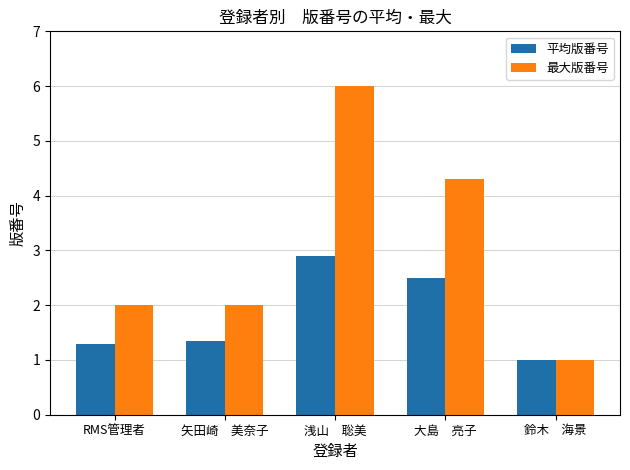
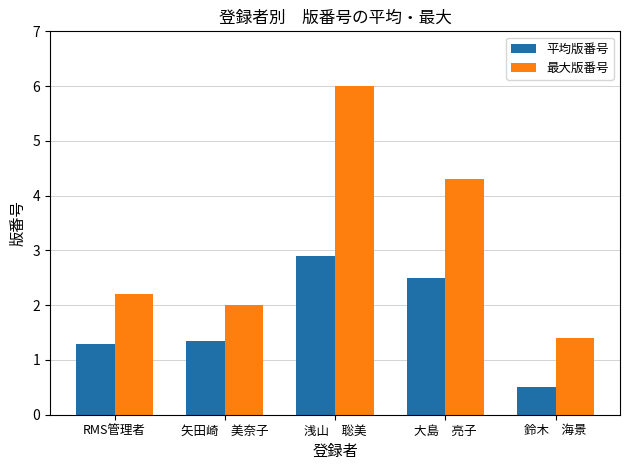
  {
    "平均版番号": {
      "RMS管理者": 1.3,
      "矢田崎 美奈子": 1.4,
      "浅山 聡美": 2.9,
      "大島 亮子": 2.5,
-     "鈴木 海景": 1.0
+     "鈴木 海景": 0.5
    },
    "最大版番号": {
-     "RMS管理者": 2.0,
+     "RMS管理者": 2.2,
      "矢田崎 美奈子": 2.0,
      "浅山 聡美": 6.0,
      "大島 亮子": 4.3,
-     "鈴木 海景": 1.0
+     "鈴木 海景": 1.4
    }
  }
